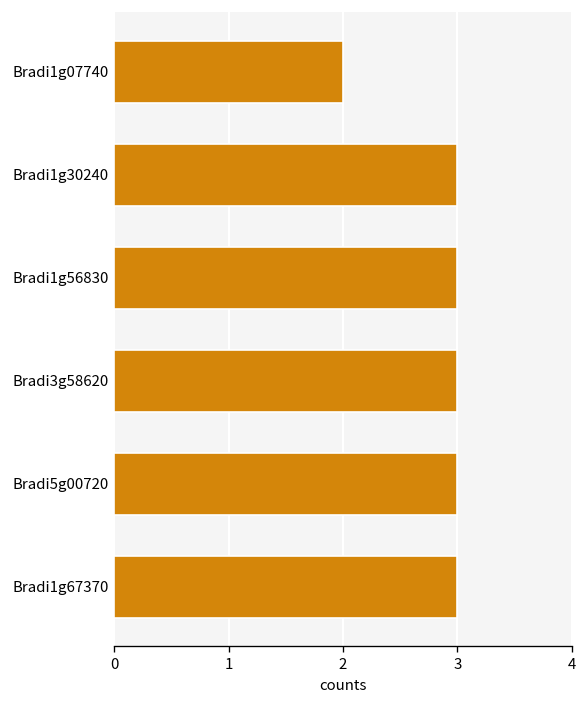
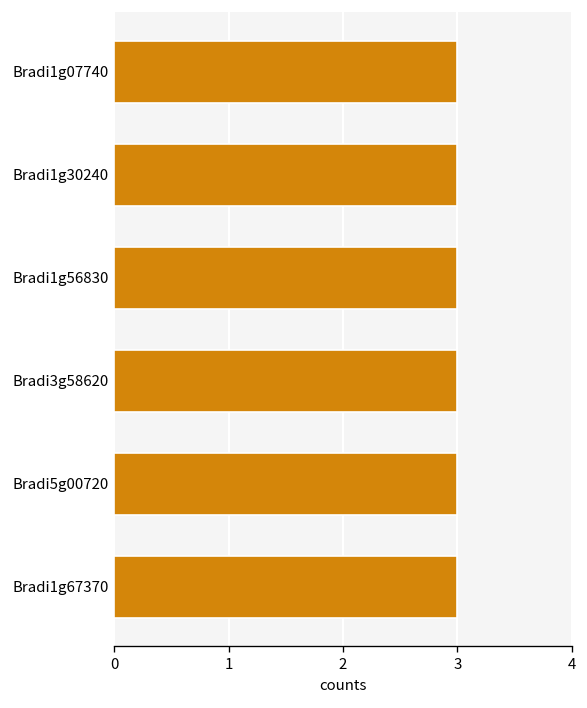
  {
-   "Bradi1g07740": 2,
+   "Bradi1g07740": 3,
    "Bradi1g30240": 3,
    "Bradi1g56830": 3,
    "Bradi3g58620": 3,
    "Bradi5g00720": 3,
    "Bradi1g67370": 3
  }
